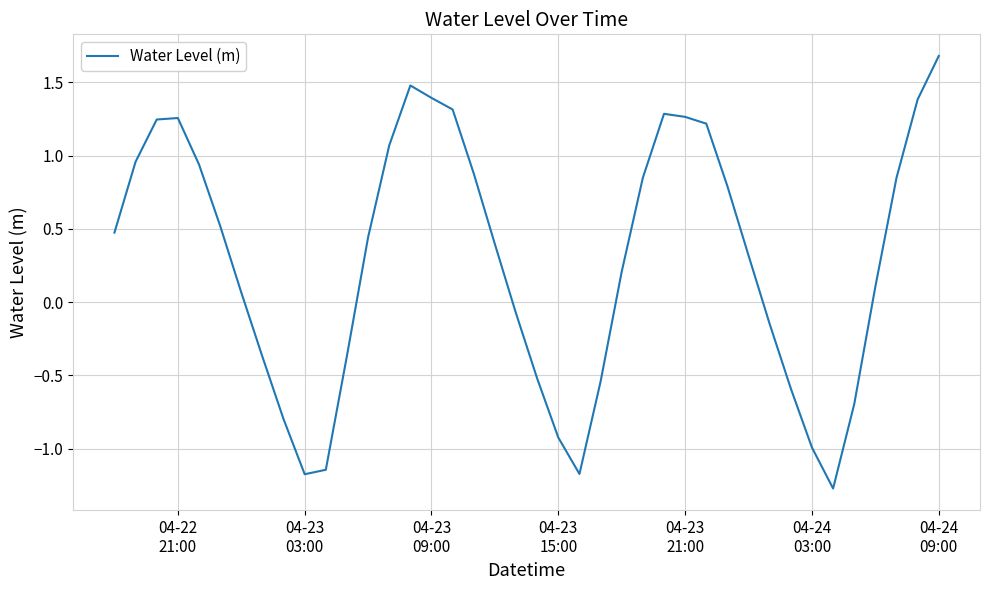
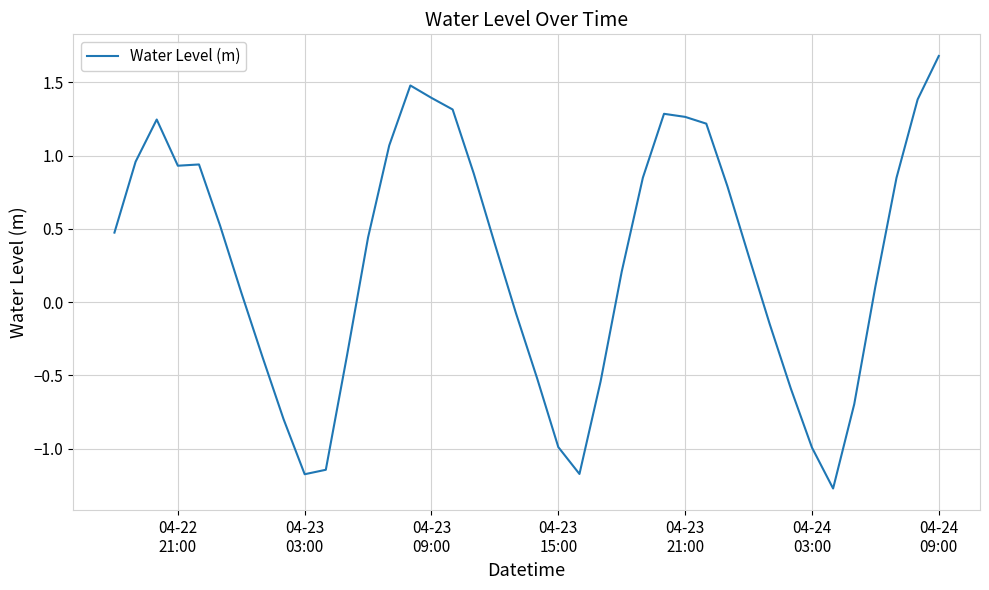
  {
-   "04-22 21:00": 1.26,
+   "04-22 21:00": 0.93,
    "04-23 03:00": -1.18,
    "04-23 09:00": 1.39,
-   "04-23 15:00": -0.93,
+   "04-23 15:00": -0.99,
    "04-23 21:00": 1.26,
    "04-24 03:00": -0.99,
    "04-24 09:00": 1.68
  }
